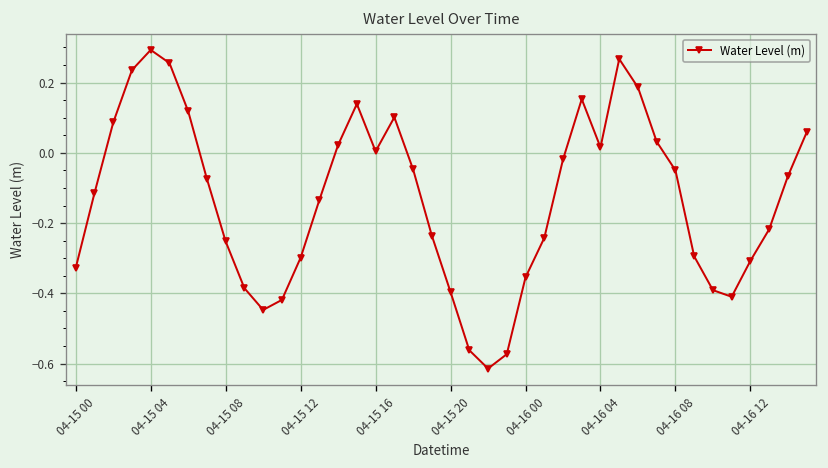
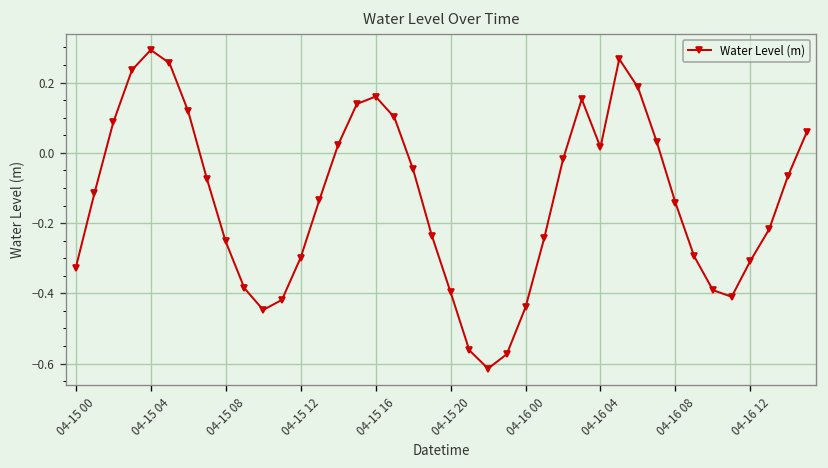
  {
    "04-15 00": -0.33,
    "04-15 04": 0.29,
    "04-15 08": -0.25,
    "04-15 12": -0.30,
-   "04-15 16": 0.00,
+   "04-15 16": 0.16,
    "04-15 20": -0.40,
-   "04-16 00": -0.35,
+   "04-16 00": -0.44,
    "04-16 04": 0.02,
-   "04-16 08": -0.05,
+   "04-16 08": -0.14,
    "04-16 12": -0.31
  }
